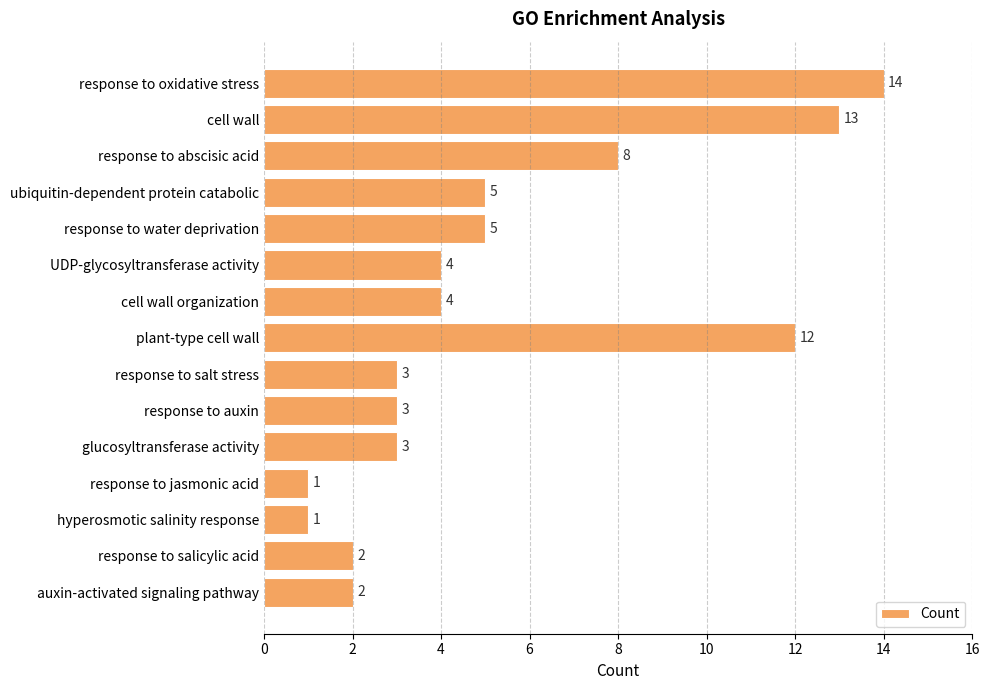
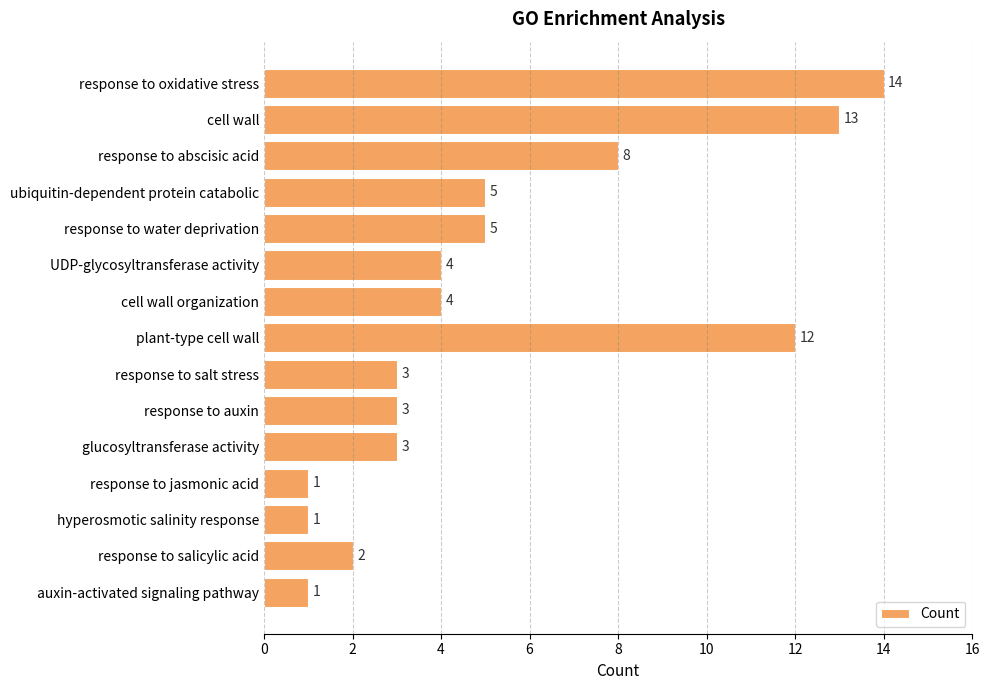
  {
    "response to oxidative stress": 14,
    "cell wall": 13,
    "response to abscisic acid": 8,
    "ubiquitin-dependent protein catabolic": 5,
    "response to water deprivation": 5,
    "UDP-glycosyltransferase activity": 4,
    "cell wall organization": 4,
    "plant-type cell wall": 12,
    "response to salt stress": 3,
    "response to auxin": 3,
    "glucosyltransferase activity": 3,
    "response to jasmonic acid": 1,
    "hyperosmotic salinity response": 1,
    "response to salicylic acid": 2,
-   "auxin-activated signaling pathway": 2
+   "auxin-activated signaling pathway": 1
  }
